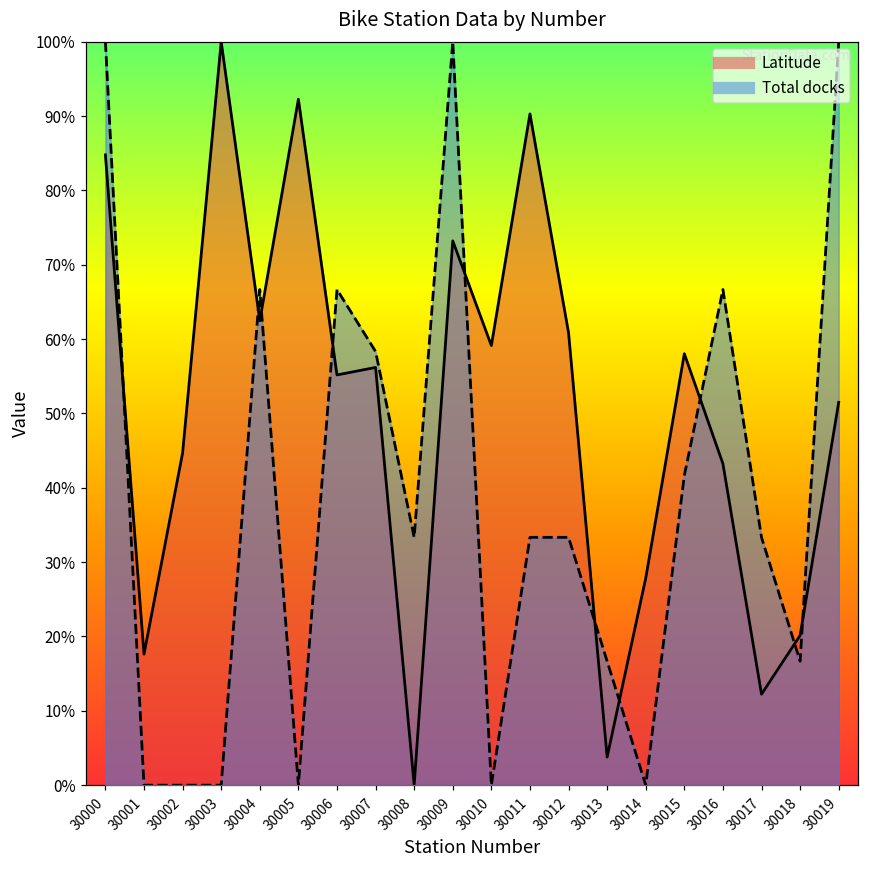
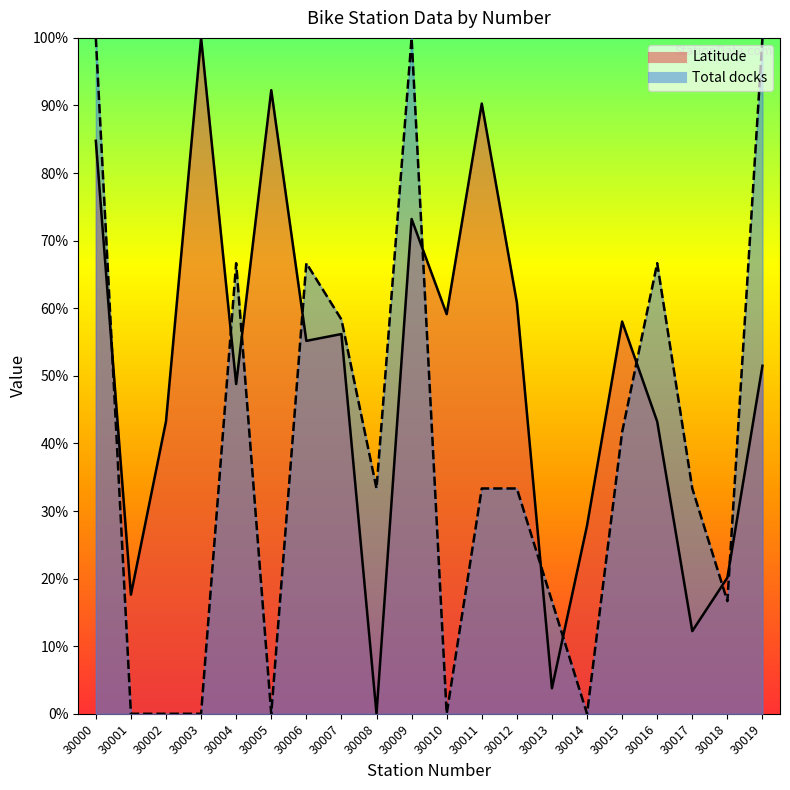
  {
    "Latitude": {
      "30000": "85%",
      "30001": "18%",
-     "30002": "45%",
+     "30002": "43%",
      "30003": "100%",
-     "30004": "62%",
+     "30004": "49%",
      "30005": "92%",
      "30006": "55%",
      "30007": "56%",
      "30008": "0%",
      "30009": "73%",
      "30010": "59%",
      "30011": "90%",
      "30012": "61%",
      "30013": "4%",
      "30014": "28%",
      "30015": "58%",
      "30016": "43%",
      "30017": "12%",
      "30018": "20%",
      "30019": "51%"
    },
    "Total docks": {
      "30000": "100%",
      "30001": "0%",
      "30002": "0%",
      "30003": "0%",
      "30004": "67%",
      "30005": "0%",
      "30006": "67%",
      "30007": "58%",
      "30008": "33%",
      "30009": "100%",
      "30010": "0%",
      "30011": "33%",
      "30012": "33%",
      "30013": "17%",
      "30014": "0%",
      "30015": "42%",
      "30016": "67%",
      "30017": "33%",
      "30018": "17%",
      "30019": "100%"
    }
  }
